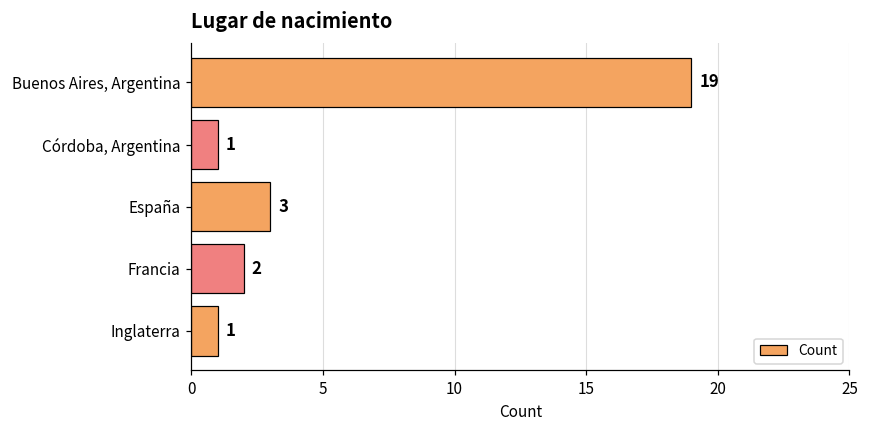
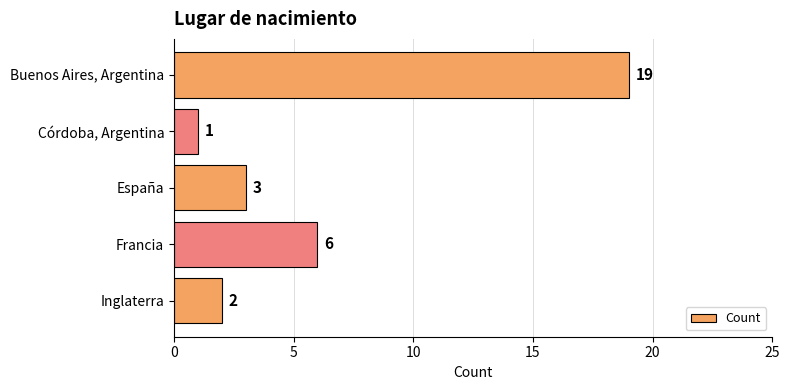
  {
    "Buenos Aires, Argentina": 19,
    "Córdoba, Argentina": 1,
    "España": 3,
-   "Francia": 2,
-   "Inglaterra": 1
+   "Francia": 6,
+   "Inglaterra": 2
  }
